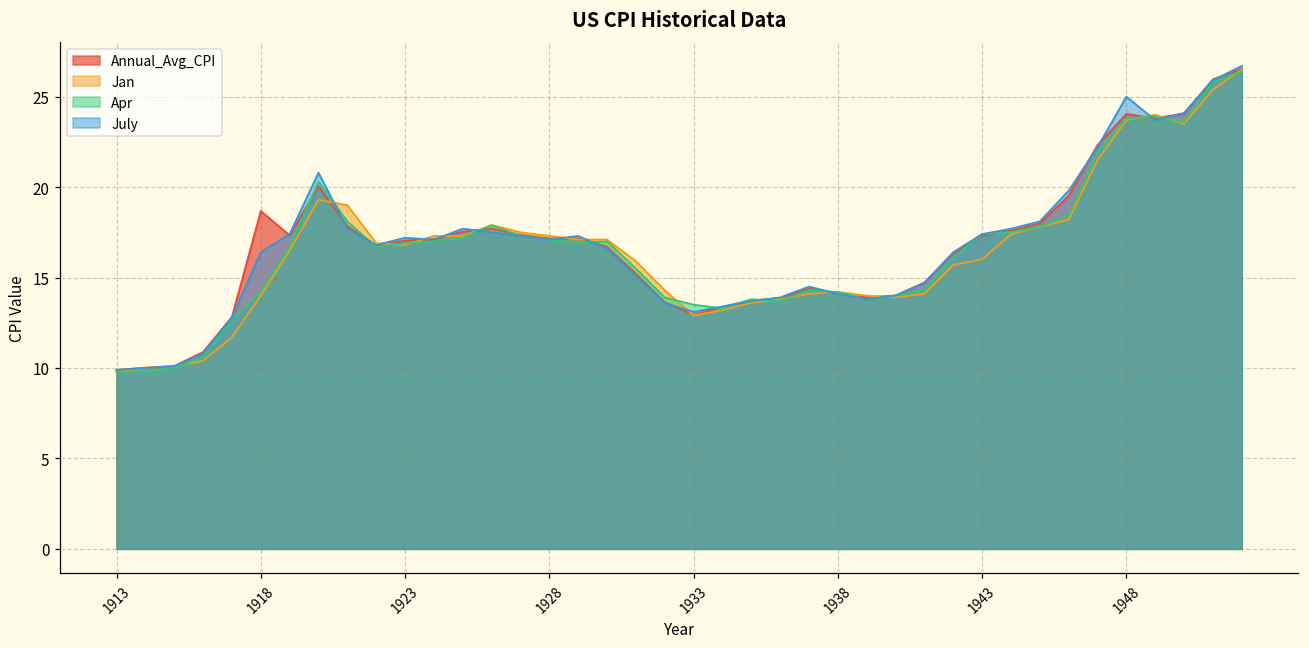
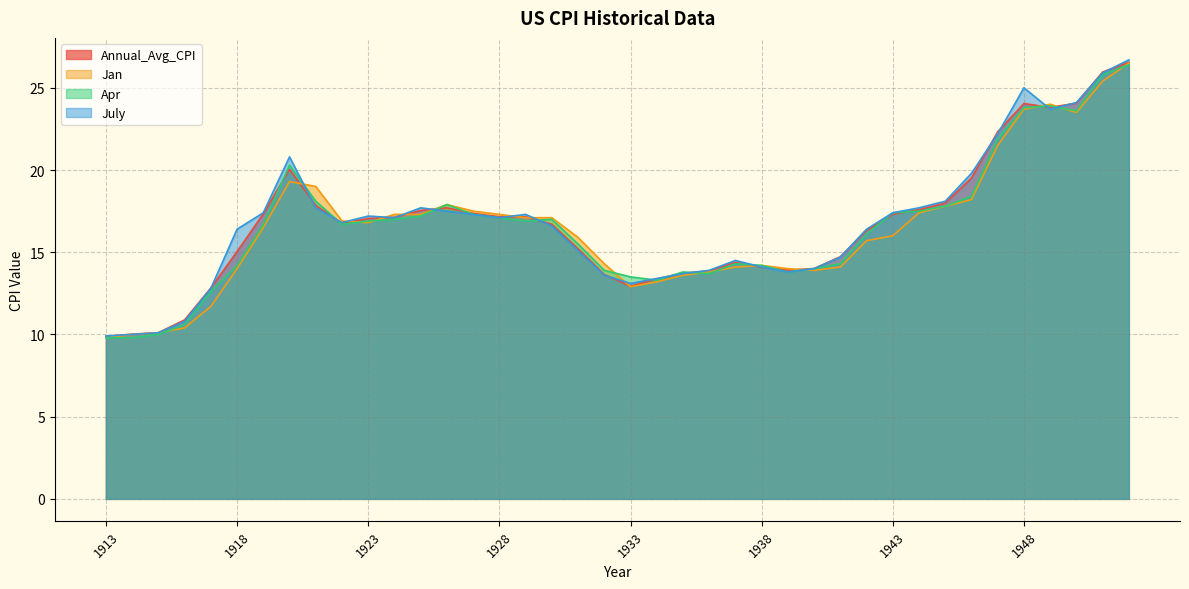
  {
    "Annual_Avg_CPI": {
-     "1918": 18.7,
+     "1918": 15.0,
      "1948": 24.0
    },
    "Jan": {
      "1918": 14.0,
      "1943": 16.0
    },
    "Apr": {
      "1918": 14.2,
      "1933": 13.5
    },
    "July": {
      "1918": 16.4,
      "1933": 13.1,
      "1948": 25.0
    }
  }
